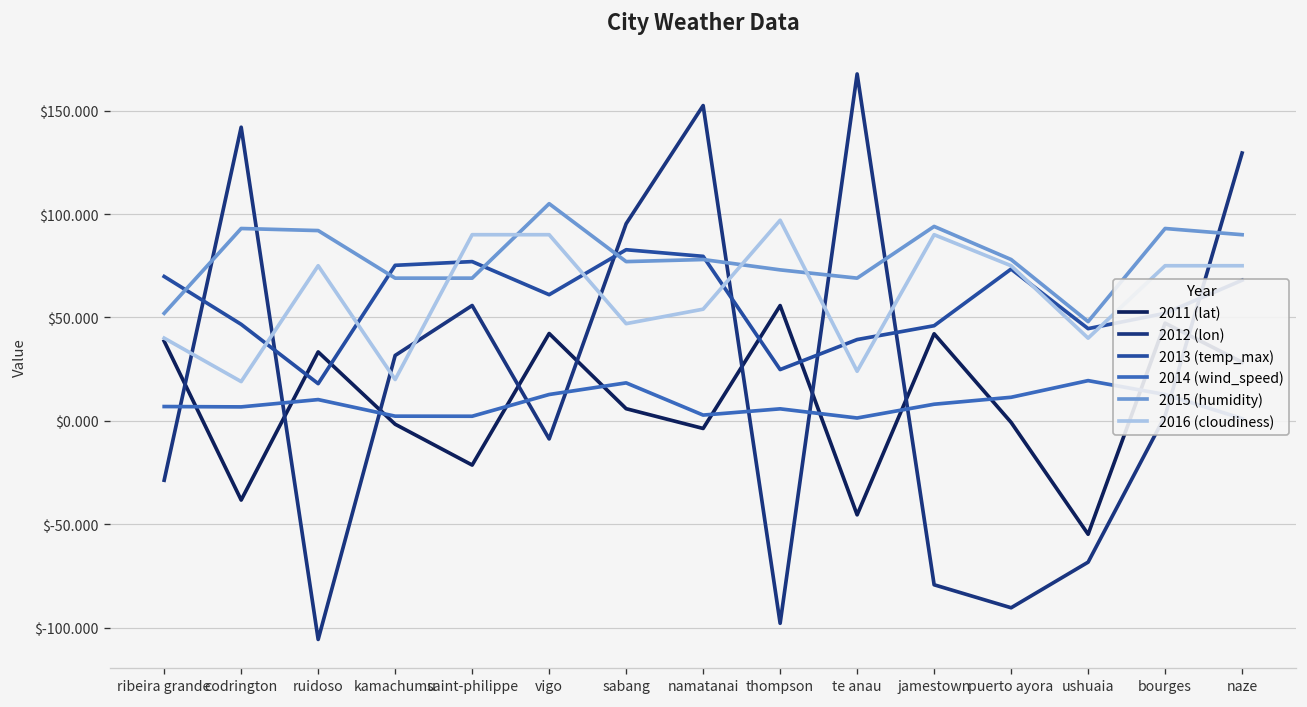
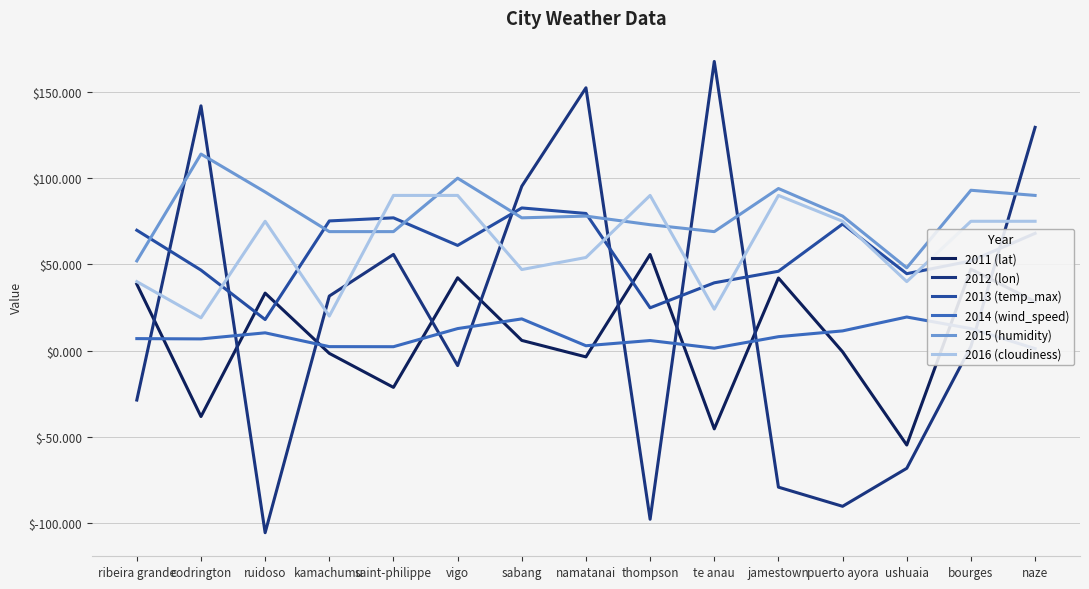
  {
    "2015 (humidity)": {
      "ribeira grande": "$52",
-     "codrington": "$93",
+     "codrington": "$114",
      "ruidoso": "$92",
      "kamachumu": "$69",
      "saint-philippe": "$69",
-     "vigo": "$105",
+     "vigo": "$100",
      "sabang": "$77",
      "namatanai": "$78",
      "thompson": "$73",
      "te anau": "$69",
      "jamestown": "$94",
      "puerto ayora": "$78",
      "ushuaia": "$48",
      "bourges": "$93",
      "naze": "$90"
    },
    "2016 (cloudiness)": {
      "ribeira grande": "$40",
      "codrington": "$19",
      "ruidoso": "$75",
      "kamachumu": "$20",
      "saint-philippe": "$90",
      "vigo": "$90",
      "sabang": "$47",
      "namatanai": "$54",
-     "thompson": "$97",
+     "thompson": "$90",
      "te anau": "$24",
      "jamestown": "$90",
      "puerto ayora": "$75",
      "ushuaia": "$40",
      "bourges": "$75",
      "naze": "$75"
    }
  }
